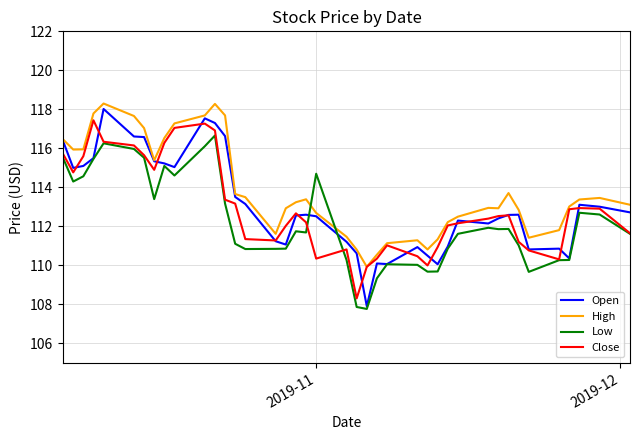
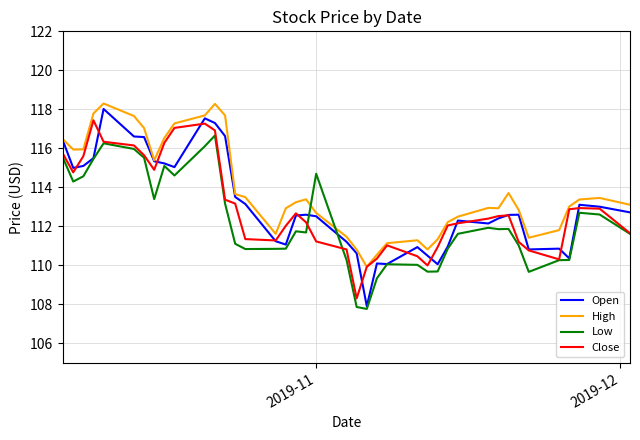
  {
    "Open": {
      "2019-11": 112.5
    },
    "High": {
      "2019-11": 112.7
    },
    "Low": {
      "2019-11": 114.7
    },
    "Close": {
-     "2019-11": 110.4
+     "2019-11": 111.2
    }
  }
